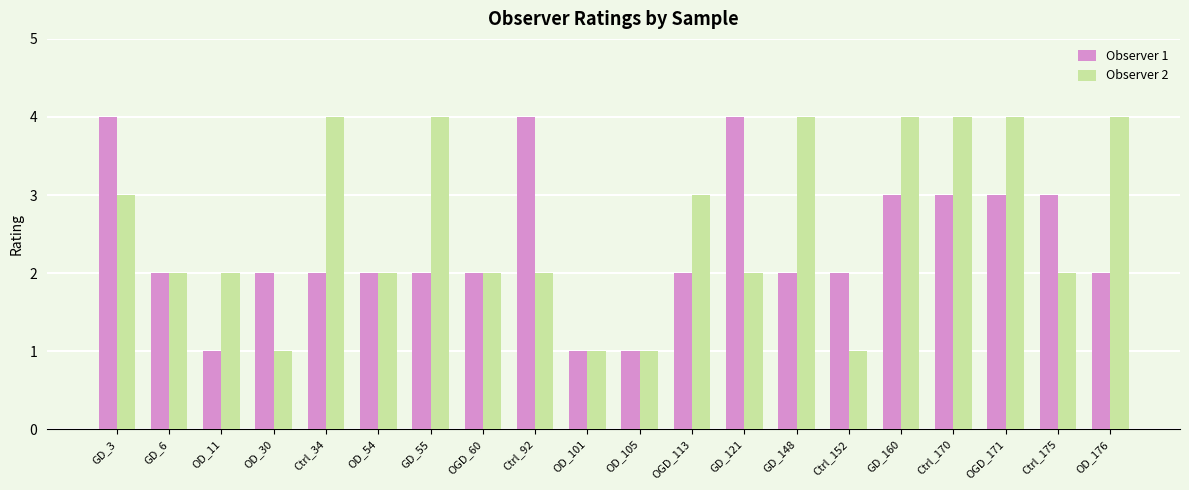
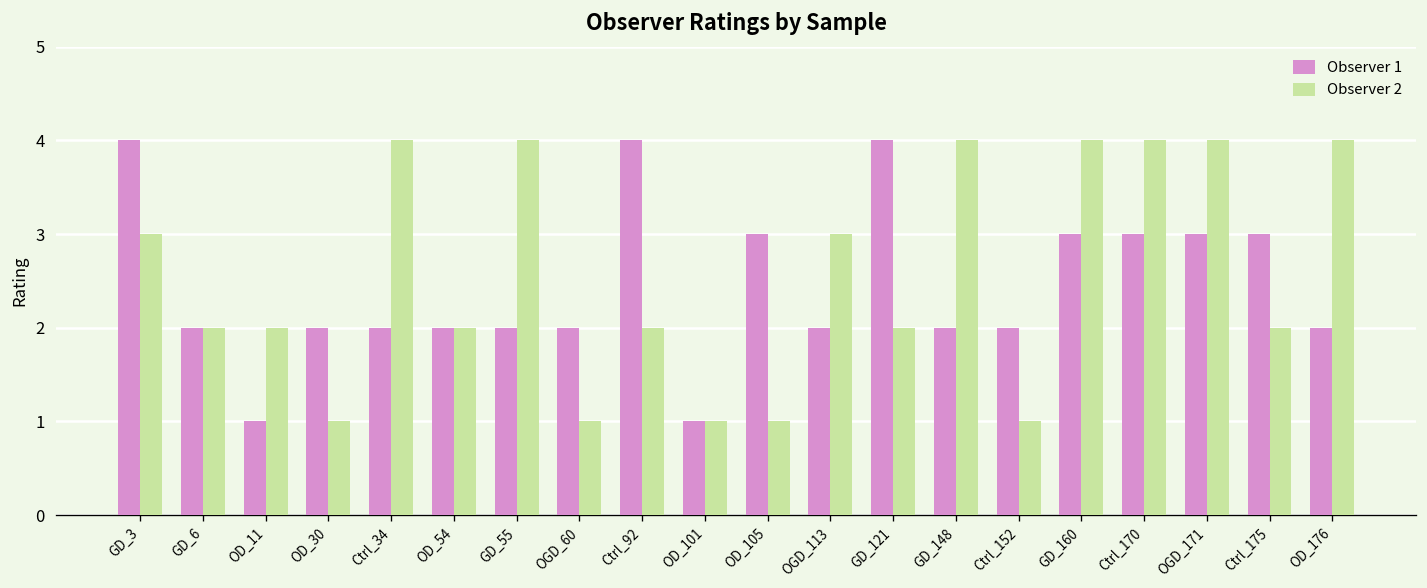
  {
    "Observer 1": {
      "GD_3": 4,
      "GD_6": 2,
      "OD_11": 1,
      "OD_30": 2,
      "Ctrl_34": 2,
      "OD_54": 2,
      "GD_55": 2,
      "OGD_60": 2,
      "Ctrl_92": 4,
      "OD_101": 1,
-     "OD_105": 1,
+     "OD_105": 3,
      "OGD_113": 2,
      "GD_121": 4,
      "GD_148": 2,
      "Ctrl_152": 2,
      "GD_160": 3,
      "Ctrl_170": 3,
      "OGD_171": 3,
      "Ctrl_175": 3,
      "OD_176": 2
    },
    "Observer 2": {
      "GD_3": 3,
      "GD_6": 2,
      "OD_11": 2,
      "OD_30": 1,
      "Ctrl_34": 4,
      "OD_54": 2,
      "GD_55": 4,
-     "OGD_60": 2,
+     "OGD_60": 1,
      "Ctrl_92": 2,
      "OD_101": 1,
      "OD_105": 1,
      "OGD_113": 3,
      "GD_121": 2,
      "GD_148": 4,
      "Ctrl_152": 1,
      "GD_160": 4,
      "Ctrl_170": 4,
      "OGD_171": 4,
      "Ctrl_175": 2,
      "OD_176": 4
    }
  }
